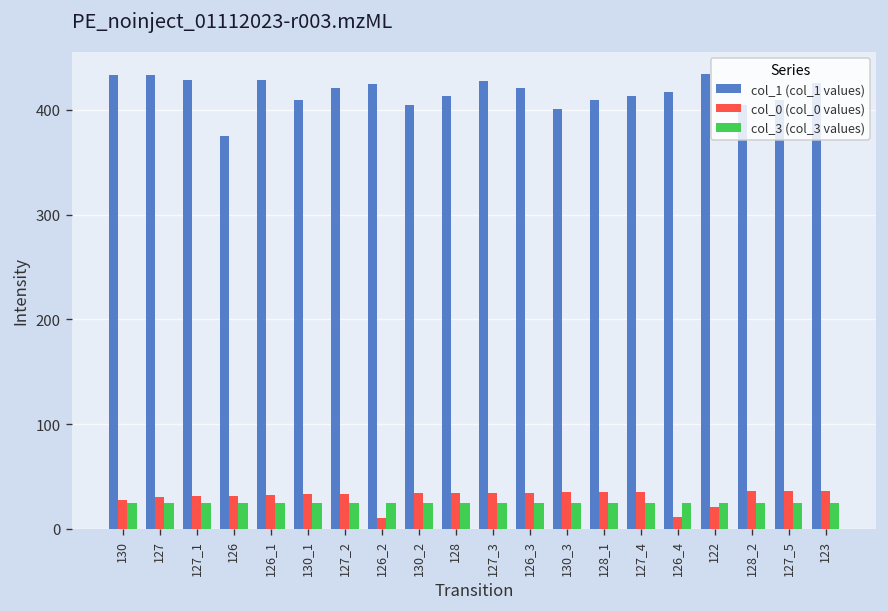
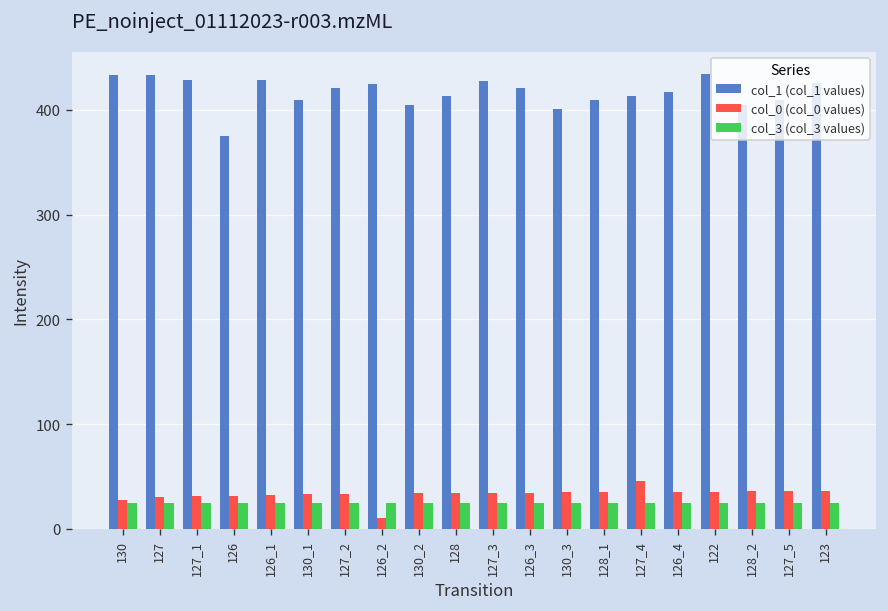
  {
    "col_1 (col_1 values)": {
      "130": 430,
      "127": 430,
      "127_1": 430,
      "126": 380,
      "126_1": 430,
      "130_1": 410,
      "127_2": 420,
      "126_2": 430,
      "130_2": 410,
      "128": 410,
      "127_3": 430,
      "126_3": 420,
      "130_3": 400,
      "128_1": 410,
      "127_4": 410,
      "126_4": 420,
      "122": 430
    },
    "col_0 (col_0 values)": {
      "130": 30,
      "127": 30,
      "127_1": 30,
      "126": 30,
      "126_1": 30,
      "130_1": 30,
      "127_2": 30,
      "126_2": 10,
      "130_2": 30,
      "128": 30,
      "127_3": 30,
      "126_3": 30,
      "130_3": 40,
      "128_1": 40,
-     "127_4": 40,
-     "126_4": 10,
-     "122": 20,
+     "127_4": 50,
+     "126_4": 40,
+     "122": 40,
      "128_2": 40,
      "127_5": 40,
      "123": 40
    },
    "col_3 (col_3 values)": {
      "130": 30,
      "127": 30,
      "127_1": 30,
      "126": 30,
      "126_1": 30,
      "130_1": 30,
      "127_2": 30,
      "126_2": 30,
      "130_2": 30,
      "128": 30,
      "127_3": 30,
      "126_3": 30,
      "130_3": 30,
      "128_1": 30,
      "127_4": 30,
      "126_4": 30,
      "122": 30,
      "128_2": 30,
      "127_5": 30,
      "123": 30
    }
  }
